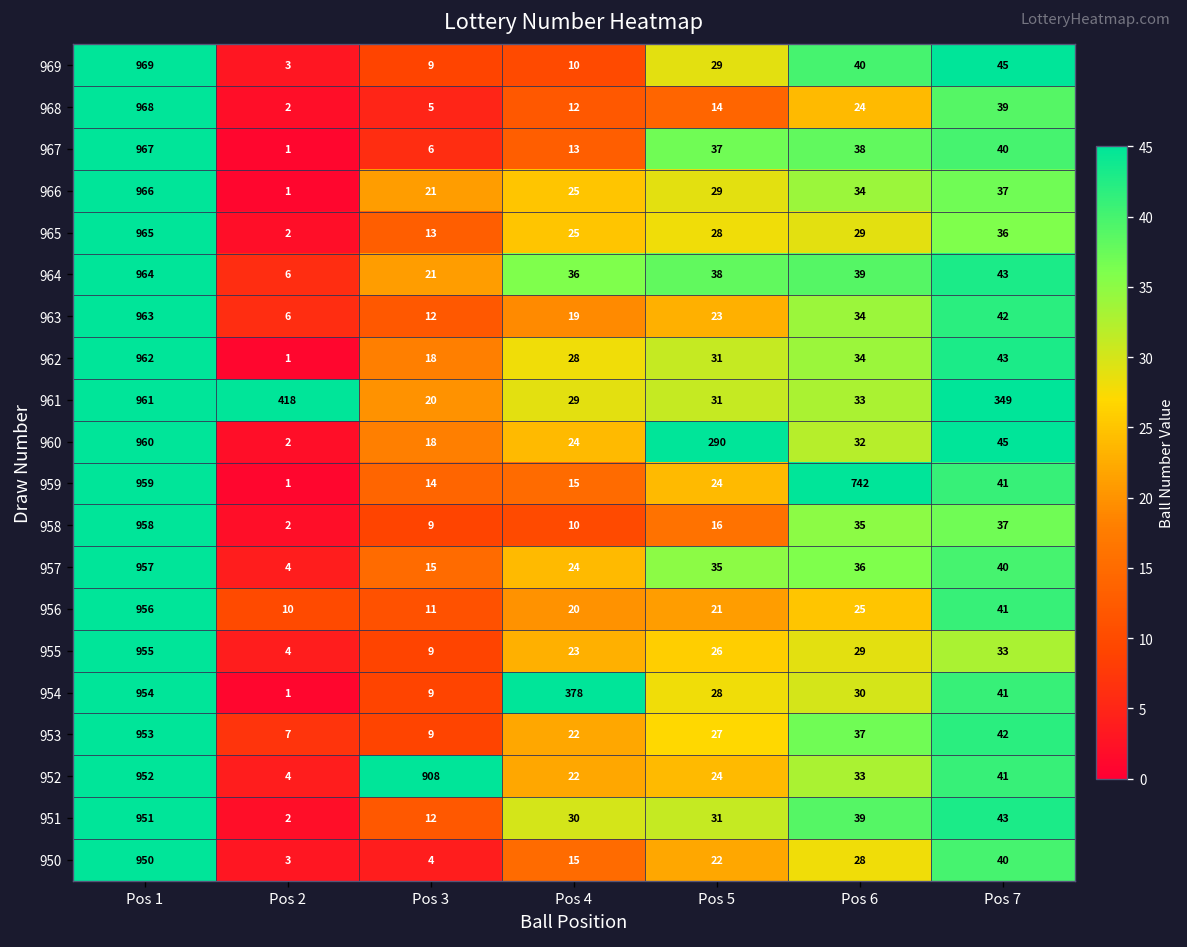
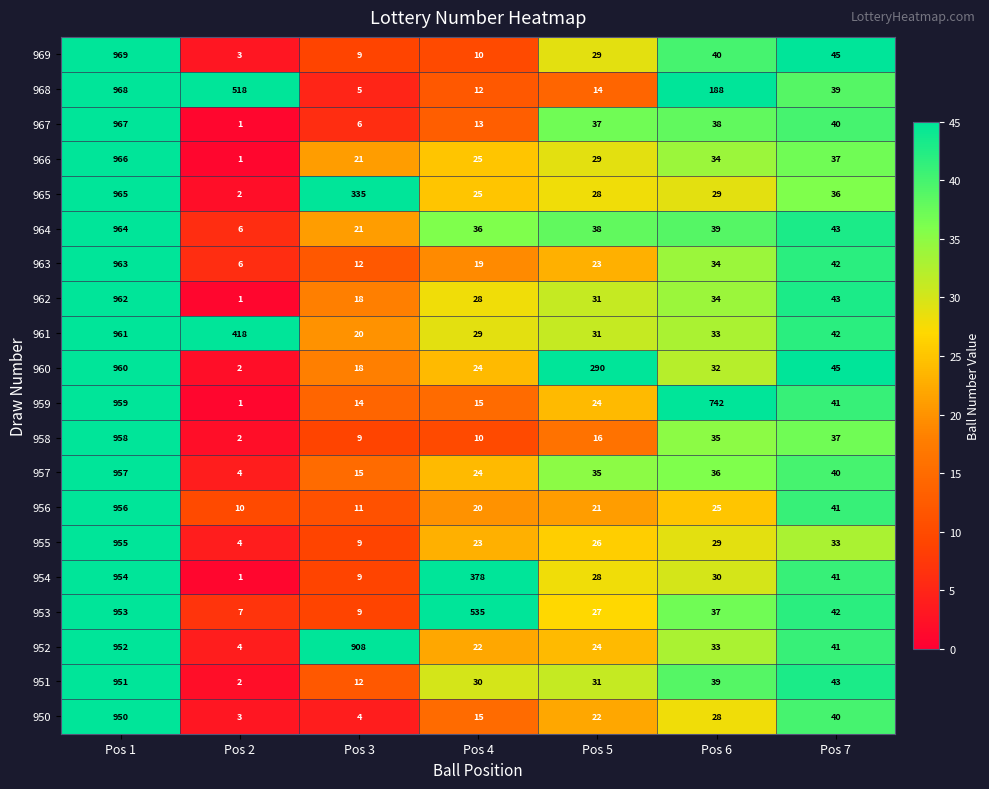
  {
    "969": {
      "Pos 1": 969,
      "Pos 2": 3,
      "Pos 3": 9,
      "Pos 4": 10,
      "Pos 5": 29,
      "Pos 6": 40,
      "Pos 7": 45
    },
    "968": {
      "Pos 1": 968,
-     "Pos 2": 2,
+     "Pos 2": 518,
      "Pos 3": 5,
      "Pos 4": 12,
      "Pos 5": 14,
-     "Pos 6": 24,
+     "Pos 6": 188,
      "Pos 7": 39
    },
    "967": {
      "Pos 1": 967,
      "Pos 2": 1,
      "Pos 3": 6,
      "Pos 4": 13,
      "Pos 5": 37,
      "Pos 6": 38,
      "Pos 7": 40
    },
    "966": {
      "Pos 1": 966,
      "Pos 2": 1,
      "Pos 3": 21,
      "Pos 4": 25,
      "Pos 5": 29,
      "Pos 6": 34,
      "Pos 7": 37
    },
    "965": {
      "Pos 1": 965,
      "Pos 2": 2,
-     "Pos 3": 13,
+     "Pos 3": 335,
      "Pos 4": 25,
      "Pos 5": 28,
      "Pos 6": 29,
      "Pos 7": 36
    },
    "964": {
      "Pos 1": 964,
      "Pos 2": 6,
      "Pos 3": 21,
      "Pos 4": 36,
      "Pos 5": 38,
      "Pos 6": 39,
      "Pos 7": 43
    },
    "963": {
      "Pos 1": 963,
      "Pos 2": 6,
      "Pos 3": 12,
      "Pos 4": 19,
      "Pos 5": 23,
      "Pos 6": 34,
      "Pos 7": 42
    },
    "962": {
      "Pos 1": 962,
      "Pos 2": 1,
      "Pos 3": 18,
      "Pos 4": 28,
      "Pos 5": 31,
      "Pos 6": 34,
      "Pos 7": 43
    },
    "961": {
      "Pos 1": 961,
      "Pos 2": 418,
      "Pos 3": 20,
      "Pos 4": 29,
      "Pos 5": 31,
      "Pos 6": 33,
-     "Pos 7": 349
+     "Pos 7": 42
    },
    "960": {
      "Pos 1": 960,
      "Pos 2": 2,
      "Pos 3": 18,
      "Pos 4": 24,
      "Pos 5": 290,
      "Pos 6": 32,
      "Pos 7": 45
    },
    "959": {
      "Pos 1": 959,
      "Pos 2": 1,
      "Pos 3": 14,
      "Pos 4": 15,
      "Pos 5": 24,
      "Pos 6": 742,
      "Pos 7": 41
    },
    "958": {
      "Pos 1": 958,
      "Pos 2": 2,
      "Pos 3": 9,
      "Pos 4": 10,
      "Pos 5": 16,
      "Pos 6": 35,
      "Pos 7": 37
    },
    "957": {
      "Pos 1": 957,
      "Pos 2": 4,
      "Pos 3": 15,
      "Pos 4": 24,
      "Pos 5": 35,
      "Pos 6": 36,
      "Pos 7": 40
    },
    "956": {
      "Pos 1": 956,
      "Pos 2": 10,
      "Pos 3": 11,
      "Pos 4": 20,
      "Pos 5": 21,
      "Pos 6": 25,
      "Pos 7": 41
    },
    "955": {
      "Pos 1": 955,
      "Pos 2": 4,
      "Pos 3": 9,
      "Pos 4": 23,
      "Pos 5": 26,
      "Pos 6": 29,
      "Pos 7": 33
    },
    "954": {
      "Pos 1": 954,
      "Pos 2": 1,
      "Pos 3": 9,
      "Pos 4": 378,
      "Pos 5": 28,
      "Pos 6": 30,
      "Pos 7": 41
    },
    "953": {
      "Pos 1": 953,
      "Pos 2": 7,
      "Pos 3": 9,
-     "Pos 4": 22,
+     "Pos 4": 535,
      "Pos 5": 27,
      "Pos 6": 37,
      "Pos 7": 42
    },
    "952": {
      "Pos 1": 952,
      "Pos 2": 4,
      "Pos 3": 908,
      "Pos 4": 22,
      "Pos 5": 24,
      "Pos 6": 33,
      "Pos 7": 41
    },
    "951": {
      "Pos 1": 951,
      "Pos 2": 2,
      "Pos 3": 12,
      "Pos 4": 30,
      "Pos 5": 31,
      "Pos 6": 39,
      "Pos 7": 43
    },
    "950": {
      "Pos 1": 950,
      "Pos 2": 3,
      "Pos 3": 4,
      "Pos 4": 15,
      "Pos 5": 22,
      "Pos 6": 28,
      "Pos 7": 40
    }
  }
